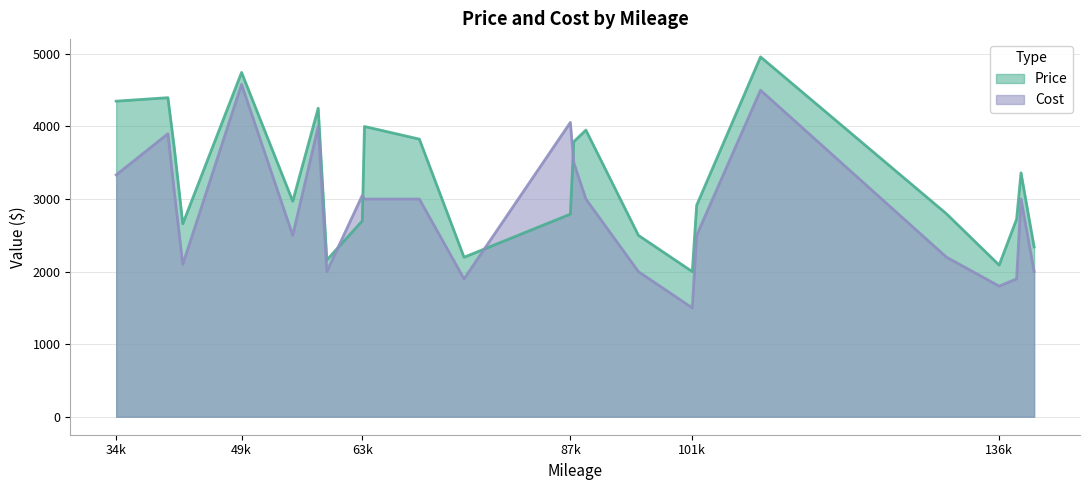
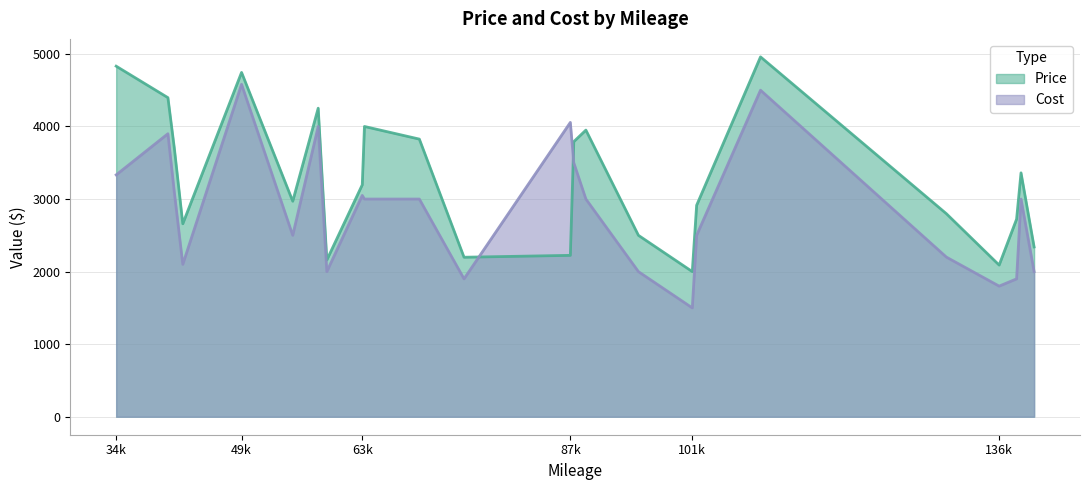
  {
    "Price": {
-     "34k": 4300,
+     "34k": 4800,
      "49k": 4700,
-     "63k": 2700,
-     "87k": 2800,
+     "63k": 3200,
+     "87k": 2200,
      "101k": 2000,
      "136k": 2100
    },
    "Cost": {
      "34k": 3300,
      "49k": 4600,
      "63k": 3100,
      "87k": 4100,
      "101k": 1500,
      "136k": 1800
    }
  }
